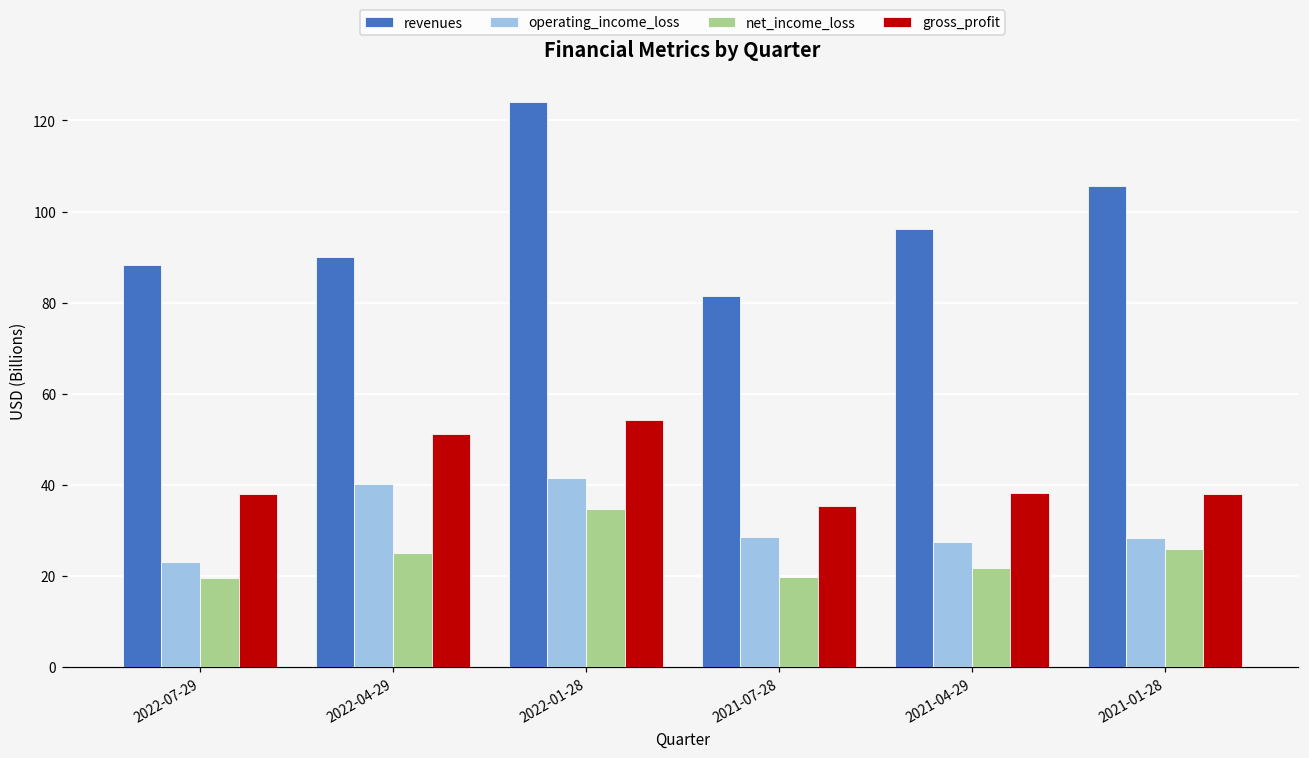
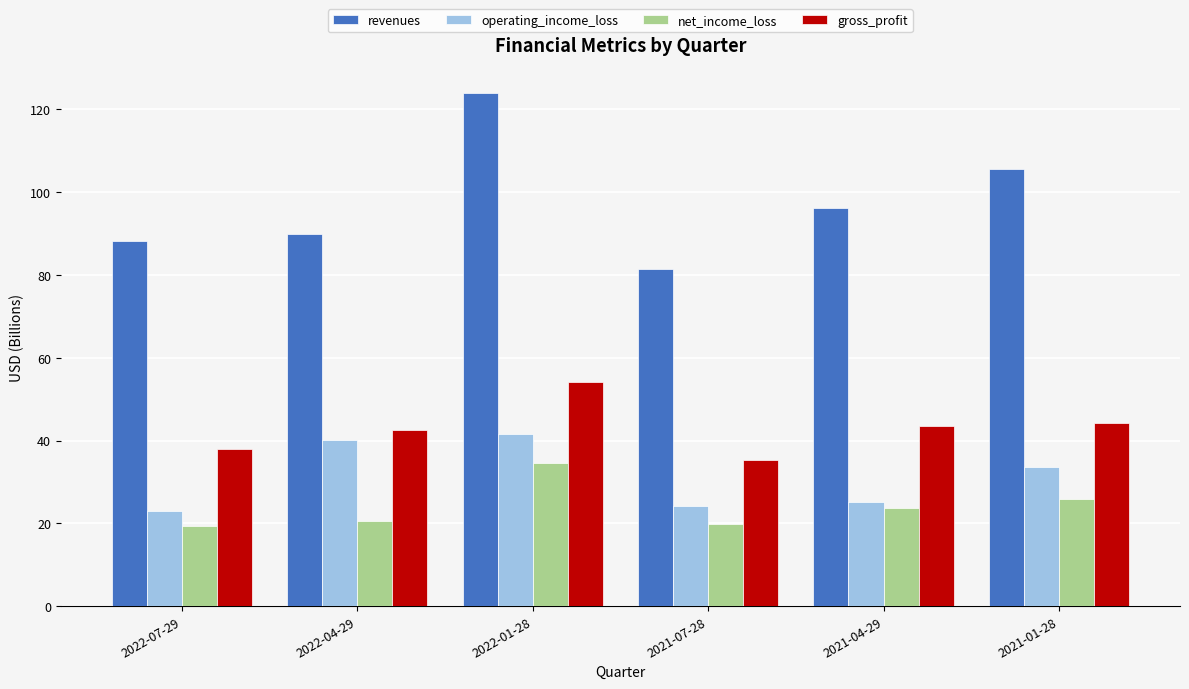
  {
    "revenues": {
      "2022-07-29": 88,
      "2022-04-29": 90,
      "2022-01-28": 124,
      "2021-07-28": 81,
      "2021-04-29": 96,
      "2021-01-28": 106
    },
    "operating_income_loss": {
      "2022-07-29": 23,
      "2022-04-29": 40,
      "2022-01-28": 41,
-     "2021-07-28": 29,
-     "2021-04-29": 28,
-     "2021-01-28": 28
+     "2021-07-28": 24,
+     "2021-04-29": 25,
+     "2021-01-28": 34
    },
    "net_income_loss": {
      "2022-07-29": 19,
-     "2022-04-29": 25,
+     "2022-04-29": 21,
      "2022-01-28": 35,
      "2021-07-28": 20,
-     "2021-04-29": 22,
+     "2021-04-29": 24,
      "2021-01-28": 26
    },
    "gross_profit": {
      "2022-07-29": 38,
-     "2022-04-29": 51,
+     "2022-04-29": 43,
      "2022-01-28": 54,
      "2021-07-28": 35,
-     "2021-04-29": 38,
-     "2021-01-28": 38
+     "2021-04-29": 44,
+     "2021-01-28": 44
    }
  }
